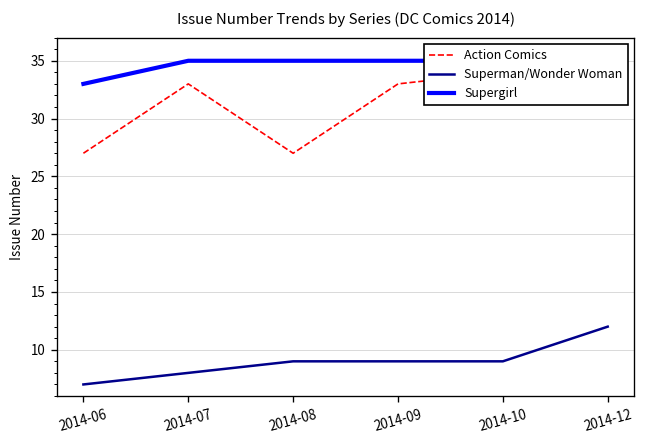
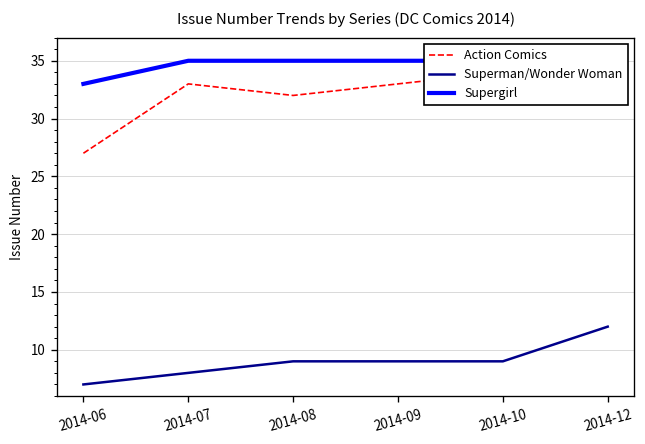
  {
    "Action Comics": {
      "2014-06": 27,
      "2014-07": 33,
-     "2014-08": 27,
+     "2014-08": 32,
      "2014-09": 33
    },
    "Superman/Wonder Woman": {
      "2014-06": 7,
      "2014-07": 8,
      "2014-08": 9,
      "2014-09": 9,
      "2014-10": 9,
      "2014-12": 12
    },
    "Supergirl": {
      "2014-06": 33,
      "2014-07": 35,
      "2014-08": 35,
      "2014-09": 35
    }
  }
